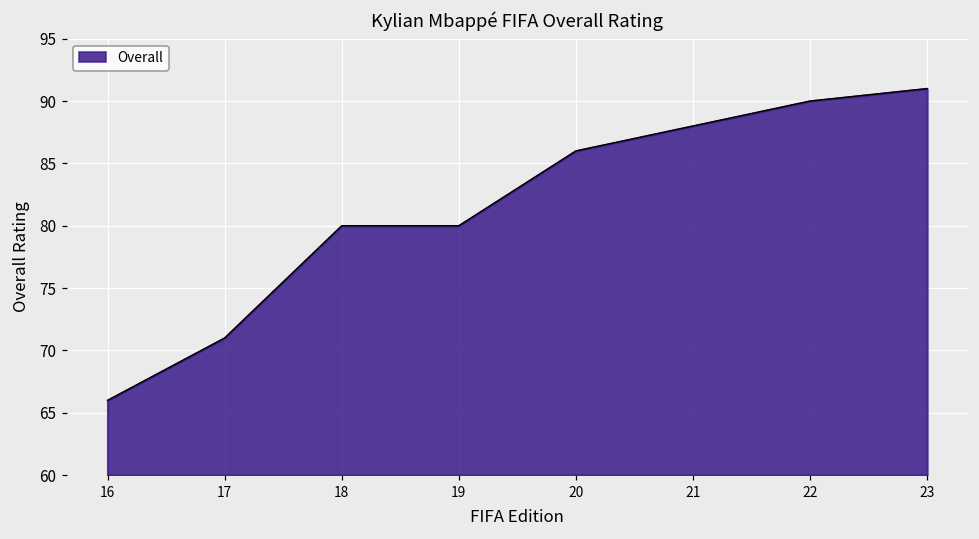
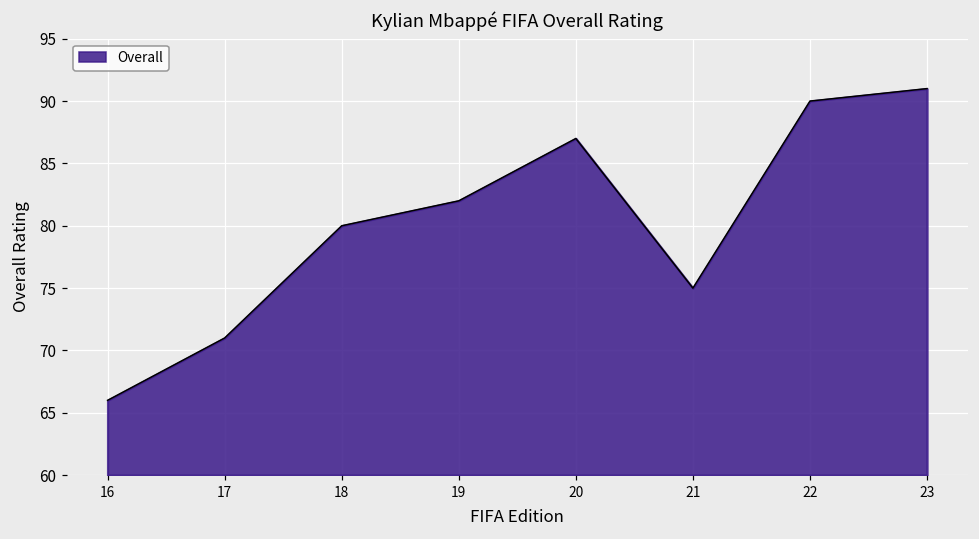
  {
    "16": 66,
    "17": 71,
    "18": 80,
-   "19": 80,
-   "20": 86,
-   "21": 88,
+   "19": 82,
+   "20": 87,
+   "21": 75,
    "22": 90,
    "23": 91
  }
